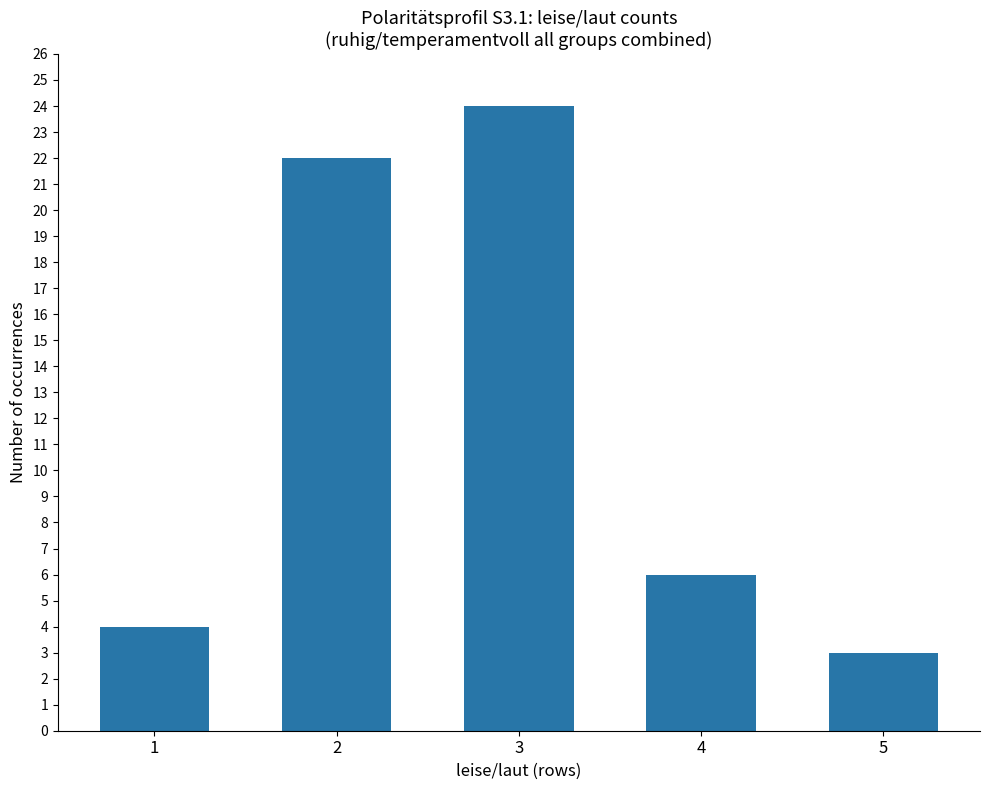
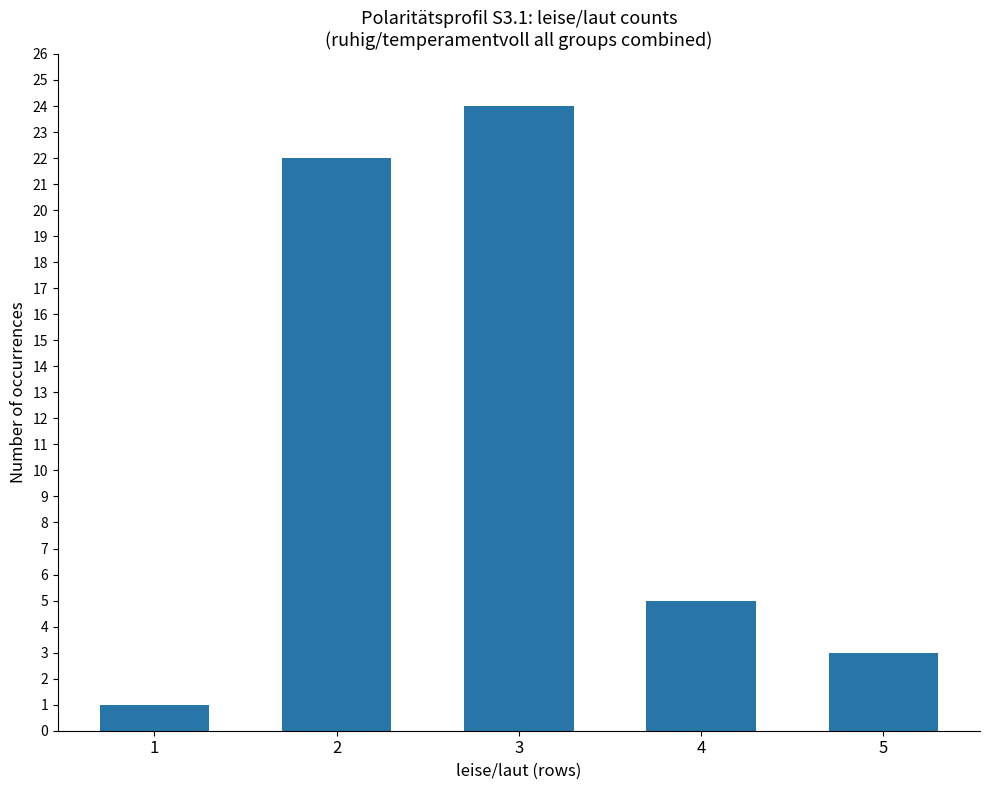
  {
-   "1": 4,
+   "1": 1,
    "2": 22,
    "3": 24,
-   "4": 6,
+   "4": 5,
    "5": 3
  }
